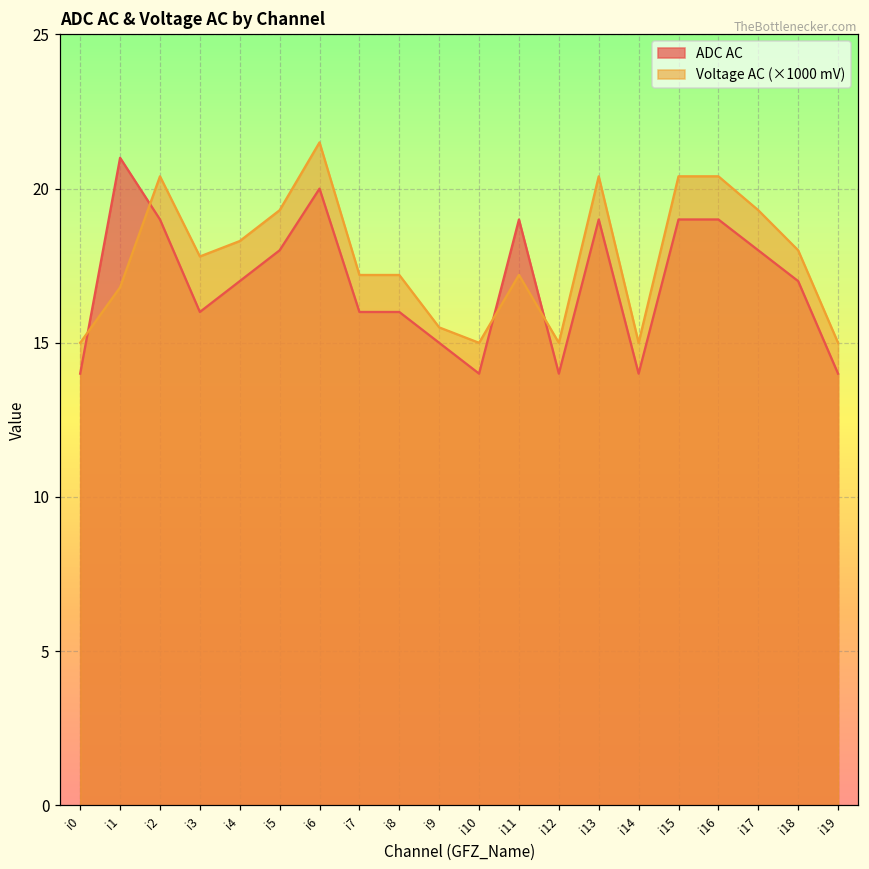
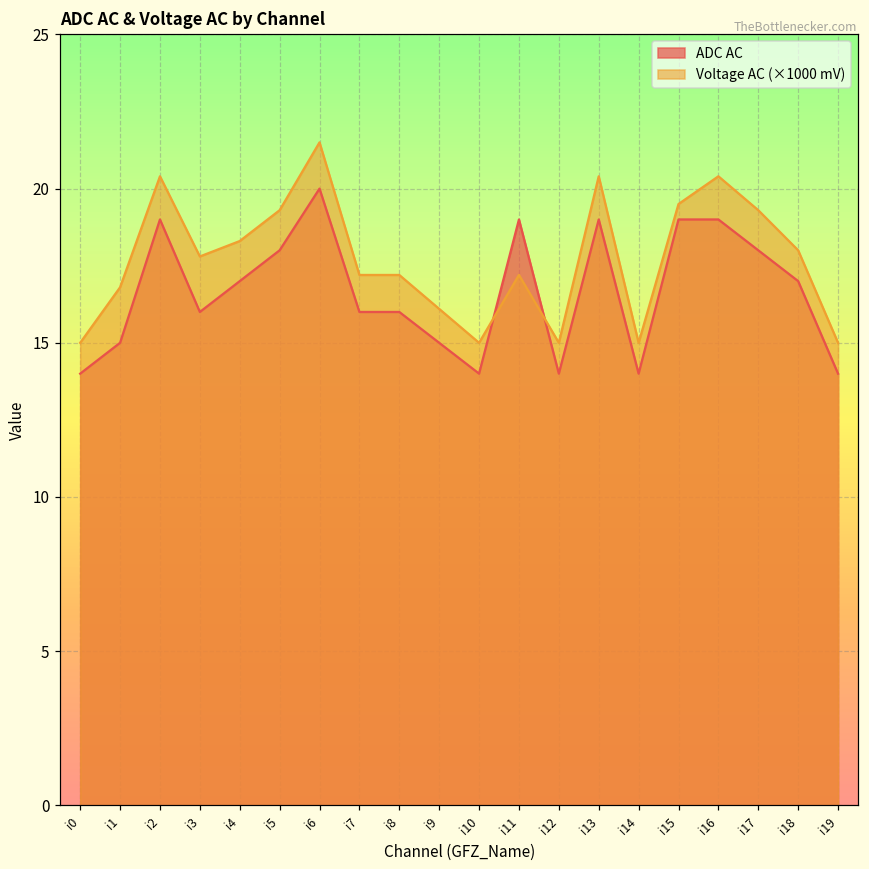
  {
    "ADC AC": {
      "i0": 14,
-     "i1": 21,
+     "i1": 15,
      "i2": 19,
      "i3": 16,
      "i4": 17,
      "i5": 18,
      "i6": 20,
      "i7": 16,
      "i8": 16,
      "i9": 15,
      "i10": 14,
      "i11": 19,
      "i12": 14,
      "i13": 19,
      "i14": 14,
      "i15": 19,
      "i16": 19,
      "i17": 18,
      "i18": 17,
      "i19": 14
    },
    "Voltage AC (×1000 mV)": {
      "i0": 15.0,
      "i1": 16.8,
      "i2": 20.4,
      "i3": 17.8,
      "i4": 18.3,
      "i5": 19.3,
      "i6": 21.5,
      "i7": 17.2,
      "i8": 17.2,
-     "i9": 15.5,
+     "i9": 16.1,
      "i10": 15.0,
      "i11": 17.2,
      "i12": 15.0,
      "i13": 20.4,
      "i14": 15.0,
-     "i15": 20.4,
+     "i15": 19.5,
      "i16": 20.4,
      "i17": 19.3,
      "i18": 18.0,
      "i19": 15.0
    }
  }
